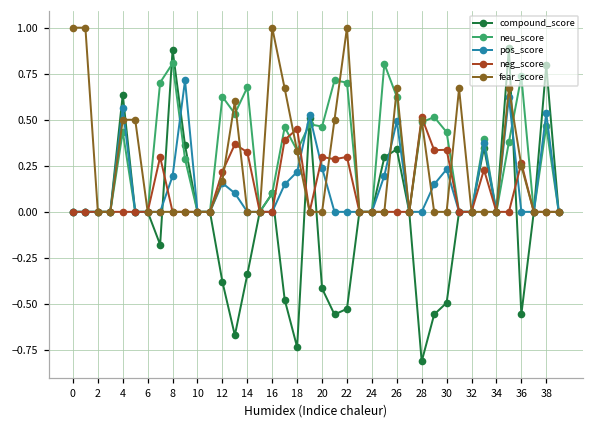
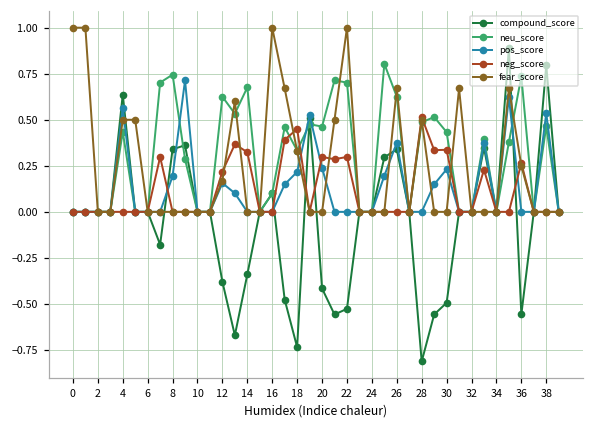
  {
    "compound_score": {
      "4": 0.64,
-     "8": 0.88,
+     "8": 0.34,
      "12": -0.38,
      "14": -0.34,
      "18": -0.74,
      "20": -0.42,
      "22": -0.53,
      "26": 0.34,
      "28": -0.81,
      "30": -0.49,
      "36": -0.56
    },
    "neu_score": {
      "4": 0.44,
-     "8": 0.81,
+     "8": 0.75,
      "12": 0.63,
      "14": 0.68,
      "20": 0.46,
      "22": 0.70,
      "26": 0.63,
      "30": 0.43,
      "38": 0.46
    },
    "pos_score": {
      "4": 0.57,
      "8": 0.19,
      "18": 0.22,
      "20": 0.24,
      "22": 0.00,
-     "26": 0.49,
+     "26": 0.38,
      "28": 0.00,
      "30": 0.23,
      "36": 0.00,
      "38": 0.54
    }
  }
